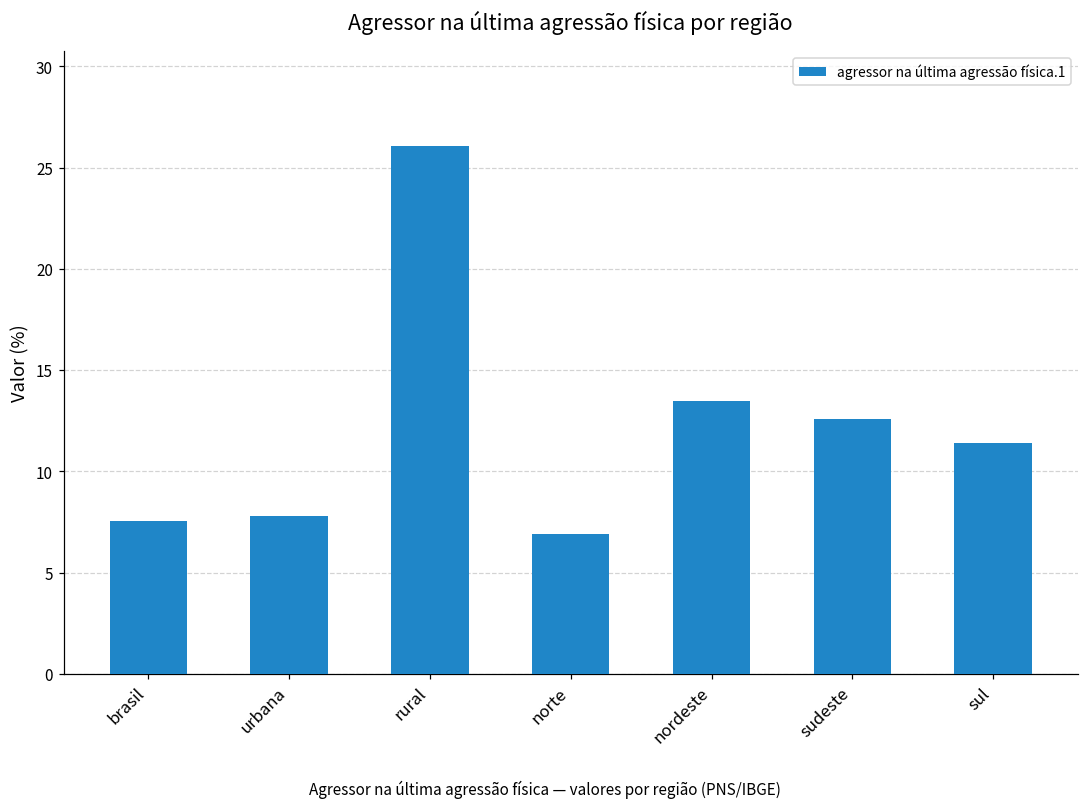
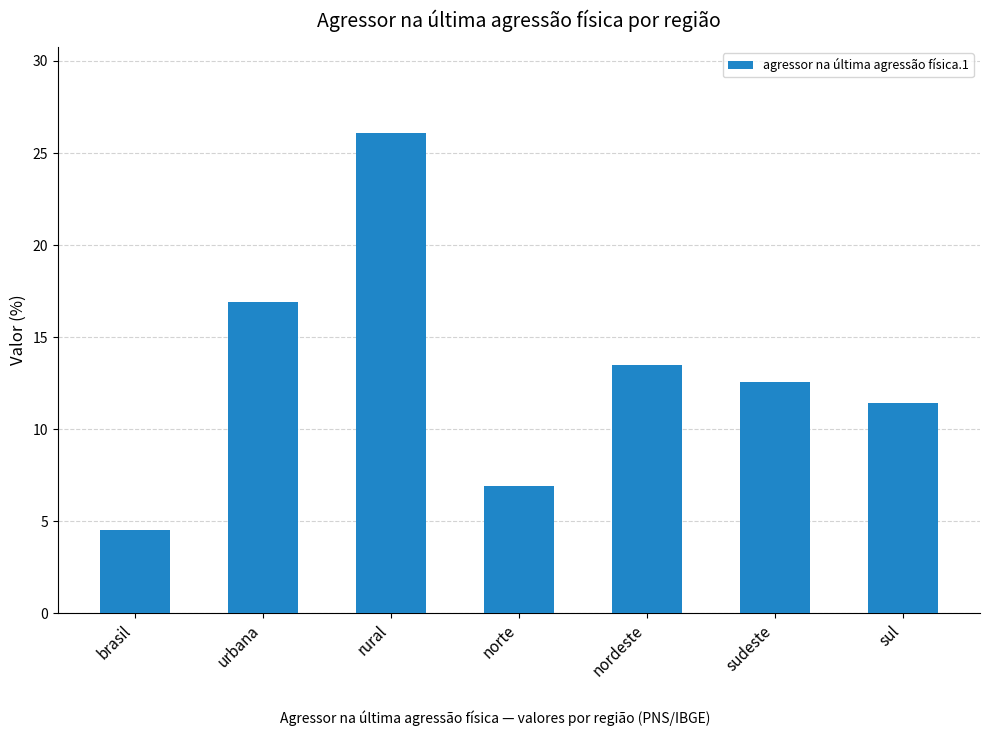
  {
-   "brasil": 7.6,
-   "urbana": 7.8,
+   "brasil": 4.5,
+   "urbana": 16.9,
    "rural": 26.1,
    "norte": 6.9,
    "nordeste": 13.5,
    "sudeste": 12.6,
    "sul": 11.4
  }
